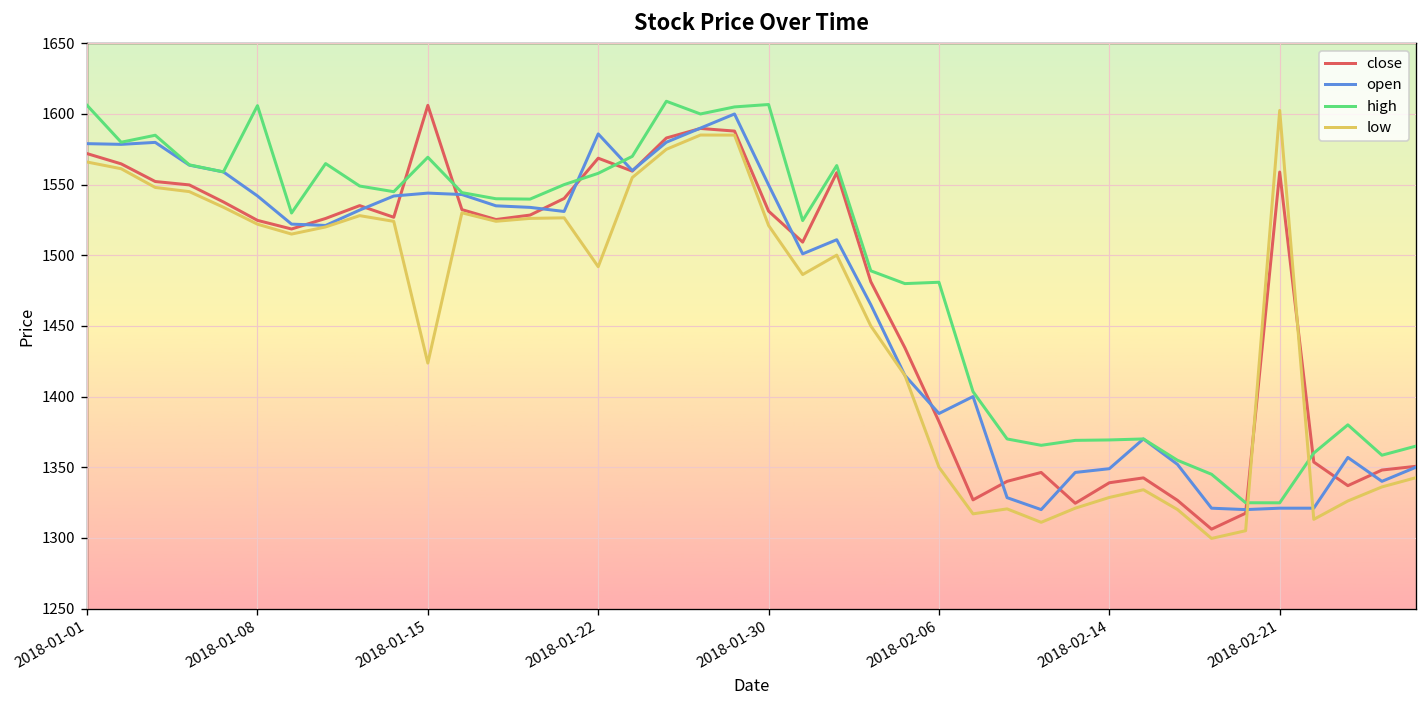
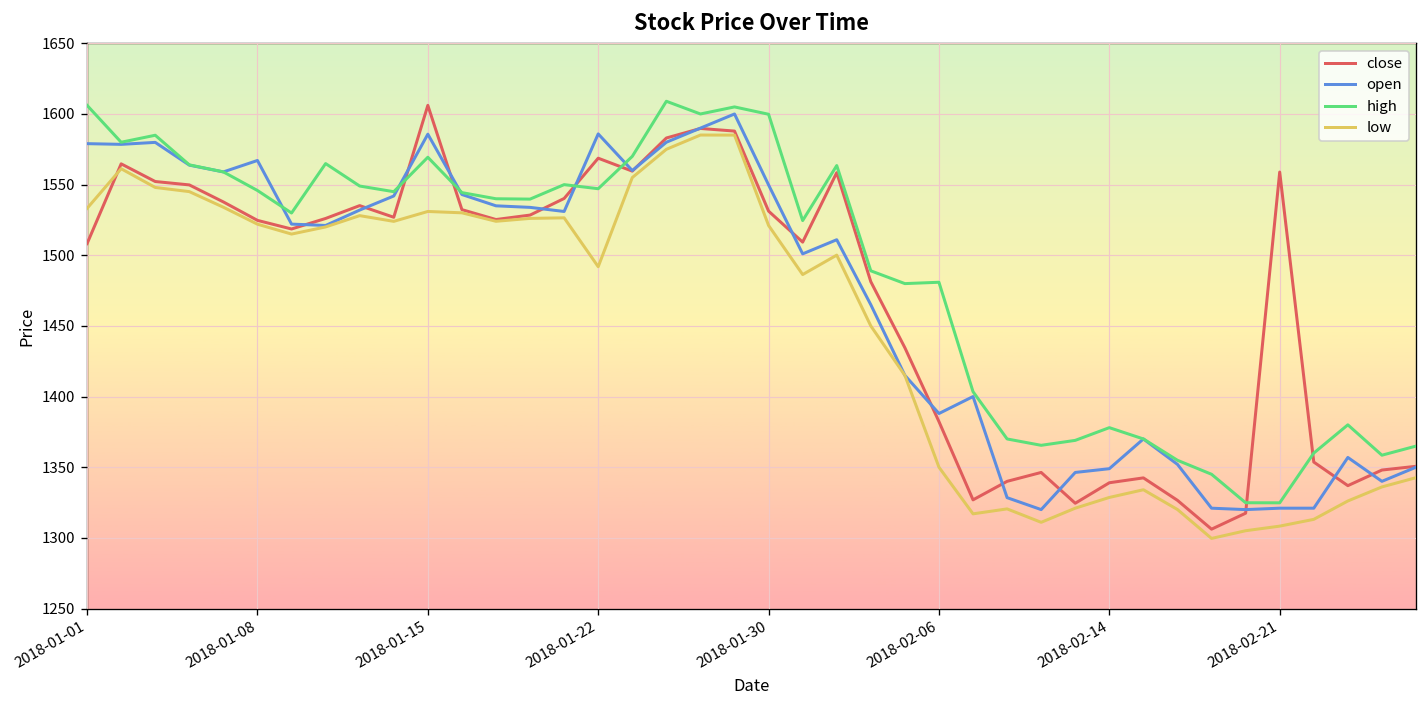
  {
    "close": {
-     "2018-01-01": 1572,
+     "2018-01-01": 1508,
      "2018-01-08": 1525,
      "2018-01-15": 1606,
      "2018-01-22": 1569,
      "2018-01-30": 1531,
      "2018-02-06": 1382,
      "2018-02-14": 1339,
      "2018-02-21": 1559
    },
    "open": {
      "2018-01-01": 1579,
-     "2018-01-08": 1542,
-     "2018-01-15": 1544,
+     "2018-01-08": 1567,
+     "2018-01-15": 1586,
      "2018-01-22": 1586,
      "2018-01-30": 1550,
      "2018-02-06": 1388,
      "2018-02-14": 1349,
      "2018-02-21": 1321
    },
    "high": {
      "2018-01-01": 1606,
-     "2018-01-08": 1606,
+     "2018-01-08": 1546,
      "2018-01-15": 1569,
-     "2018-01-22": 1558,
-     "2018-01-30": 1607,
+     "2018-01-22": 1547,
+     "2018-01-30": 1600,
      "2018-02-06": 1481,
-     "2018-02-14": 1369,
+     "2018-02-14": 1378,
      "2018-02-21": 1325
    },
    "low": {
-     "2018-01-01": 1566,
+     "2018-01-01": 1533,
      "2018-01-08": 1522,
-     "2018-01-15": 1424,
+     "2018-01-15": 1531,
      "2018-01-22": 1492,
      "2018-01-30": 1521,
      "2018-02-06": 1350,
      "2018-02-14": 1329,
-     "2018-02-21": 1603
+     "2018-02-21": 1308
    }
  }
